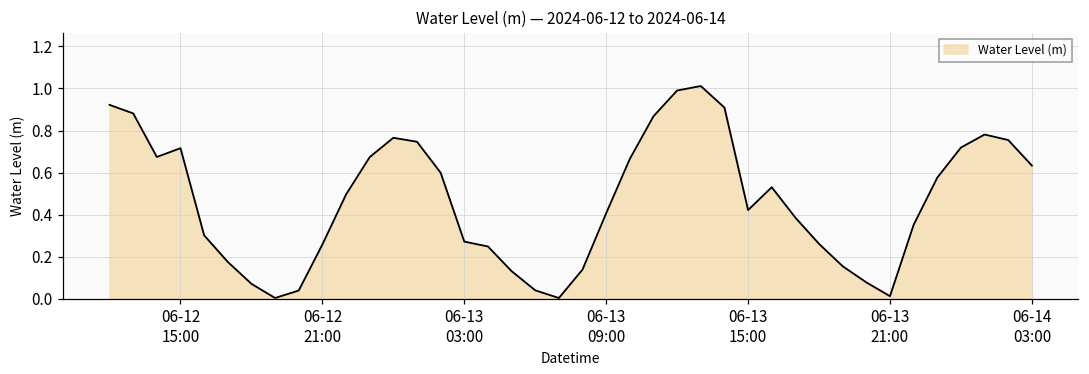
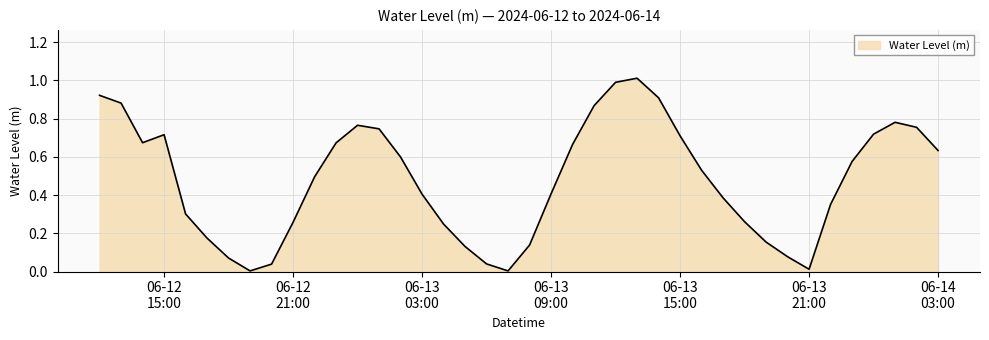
  {
    "06-12 15:00": 0.72,
    "06-12 21:00": 0.26,
-   "06-13 03:00": 0.27,
+   "06-13 03:00": 0.40,
    "06-13 09:00": 0.41,
-   "06-13 15:00": 0.42,
+   "06-13 15:00": 0.71,
    "06-13 21:00": 0.01,
    "06-14 03:00": 0.63
  }
